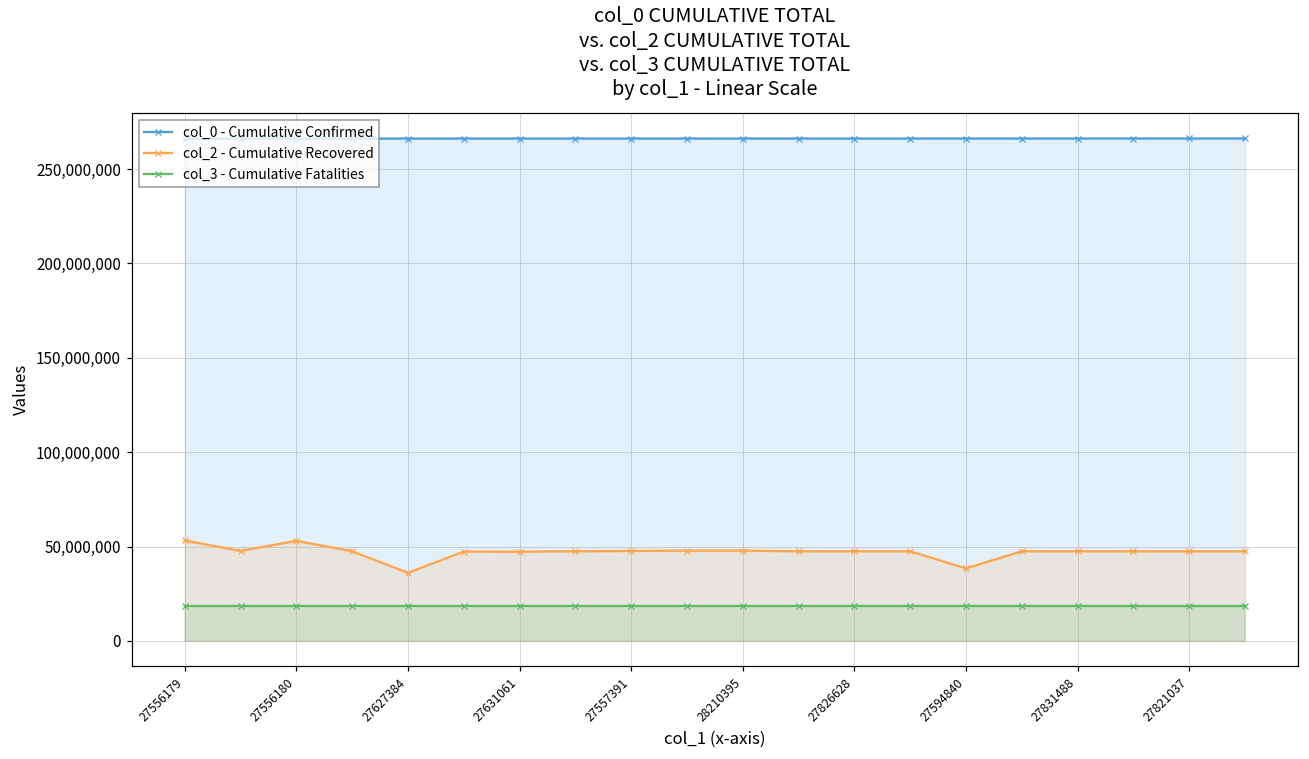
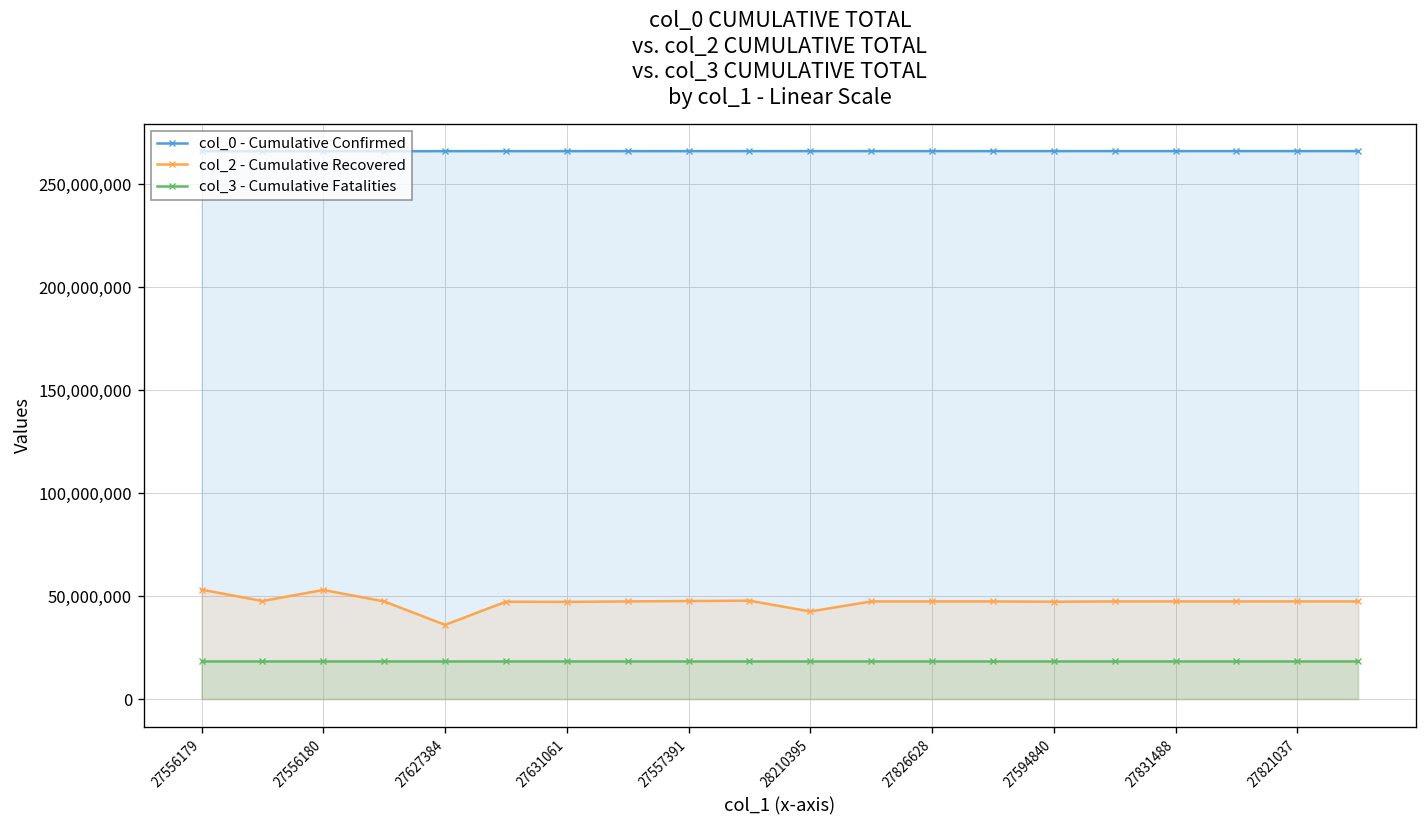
  {
    "col_0 - Cumulative Confirmed": {
      "27627384": "266,000,000",
      "27631061": "266,000,000",
      "27557391": "266,000,000",
      "28210395": "266,000,000",
      "27826628": "266,000,000",
      "27594840": "266,000,000",
      "27831488": "266,000,000",
      "27821037": "266,000,000"
    },
    "col_2 - Cumulative Recovered": {
      "27556179": "53,000,000",
      "27556180": "53,000,000",
      "27627384": "36,000,000",
      "27631061": "47,000,000",
      "27557391": "48,000,000",
-     "28210395": "48,000,000",
+     "28210395": "43,000,000",
      "27826628": "48,000,000",
-     "27594840": "38,000,000",
+     "27594840": "47,000,000",
      "27831488": "48,000,000",
      "27821037": "48,000,000"
    },
    "col_3 - Cumulative Fatalities": {
      "27556179": "19,000,000",
      "27556180": "19,000,000",
      "27627384": "19,000,000",
      "27631061": "19,000,000",
      "27557391": "19,000,000",
      "28210395": "19,000,000",
      "27826628": "19,000,000",
      "27594840": "19,000,000",
      "27831488": "19,000,000",
      "27821037": "19,000,000"
    }
  }
